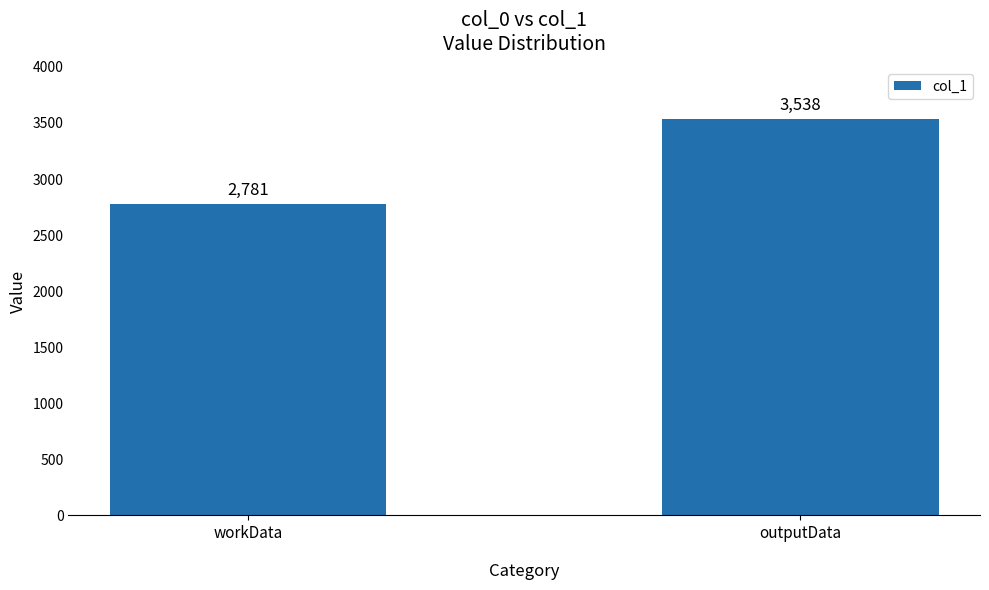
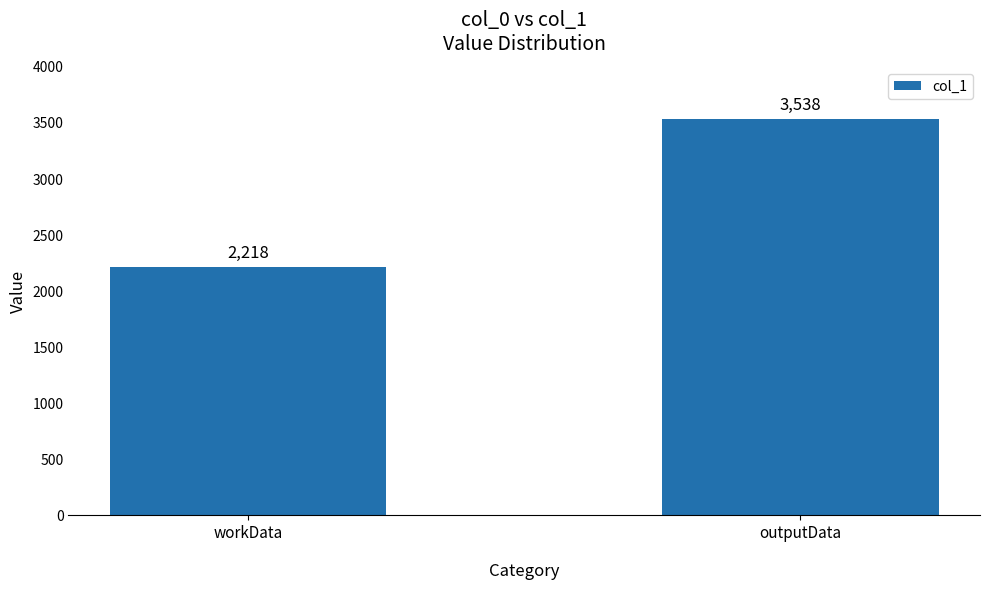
  {
-   "workData": "2,781",
+   "workData": "2,218",
    "outputData": "3,538"
  }
